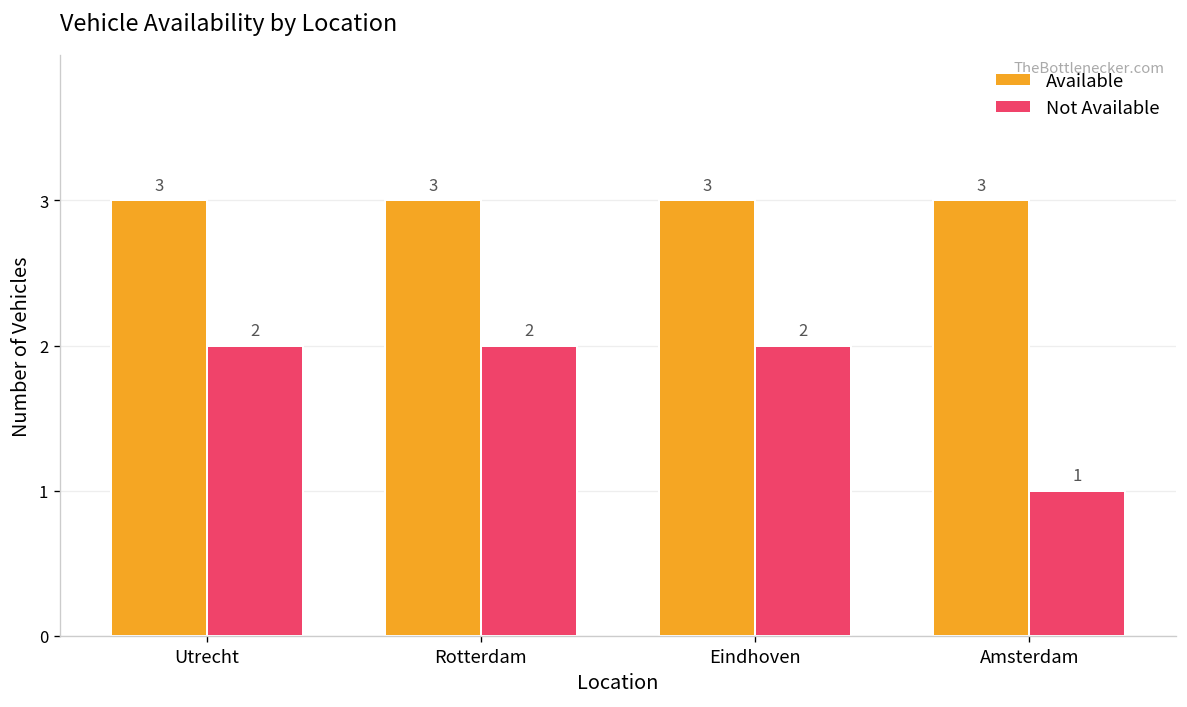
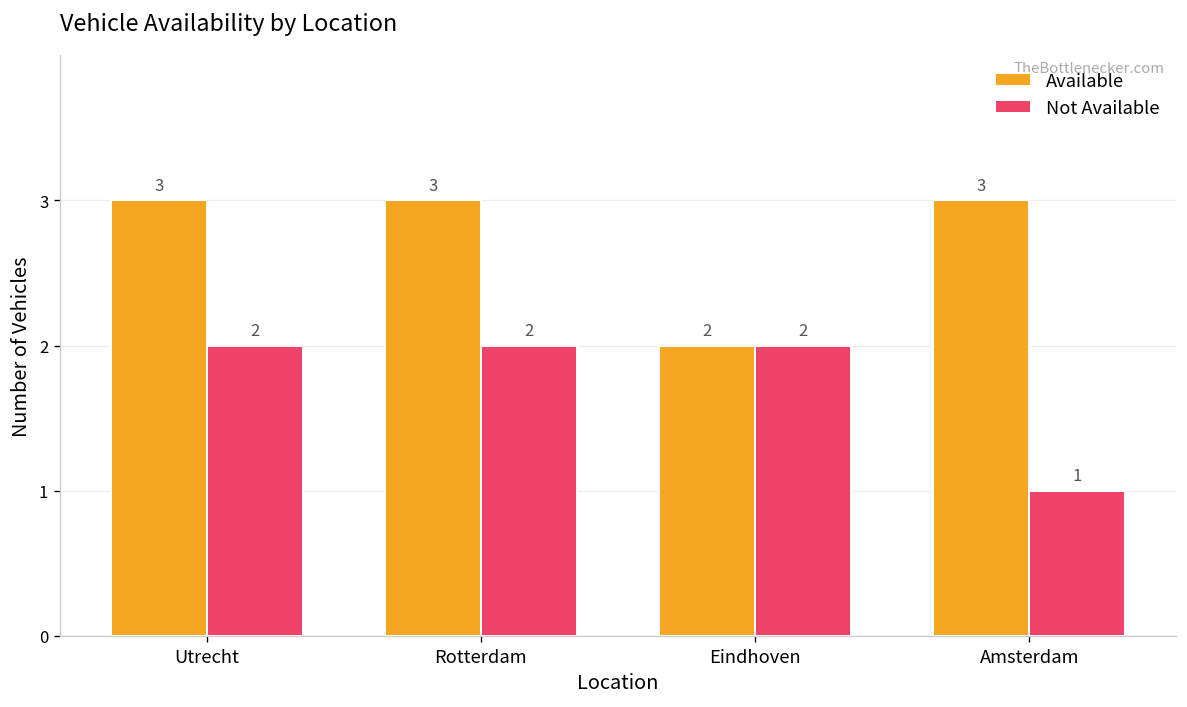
  {
    "Available": {
      "Utrecht": 3,
      "Rotterdam": 3,
-     "Eindhoven": 3,
+     "Eindhoven": 2,
      "Amsterdam": 3
    },
    "Not Available": {
      "Utrecht": 2,
      "Rotterdam": 2,
      "Eindhoven": 2,
      "Amsterdam": 1
    }
  }
